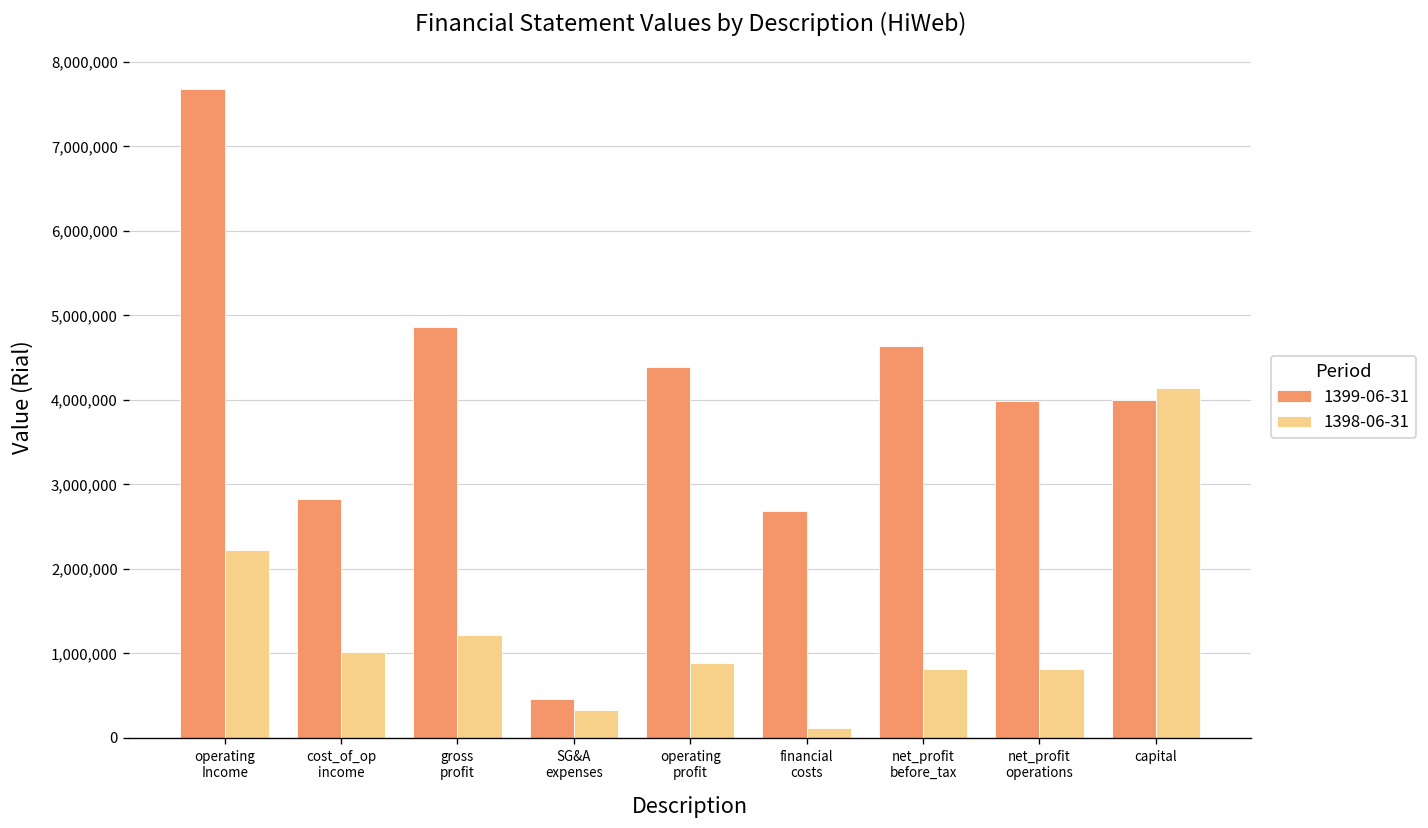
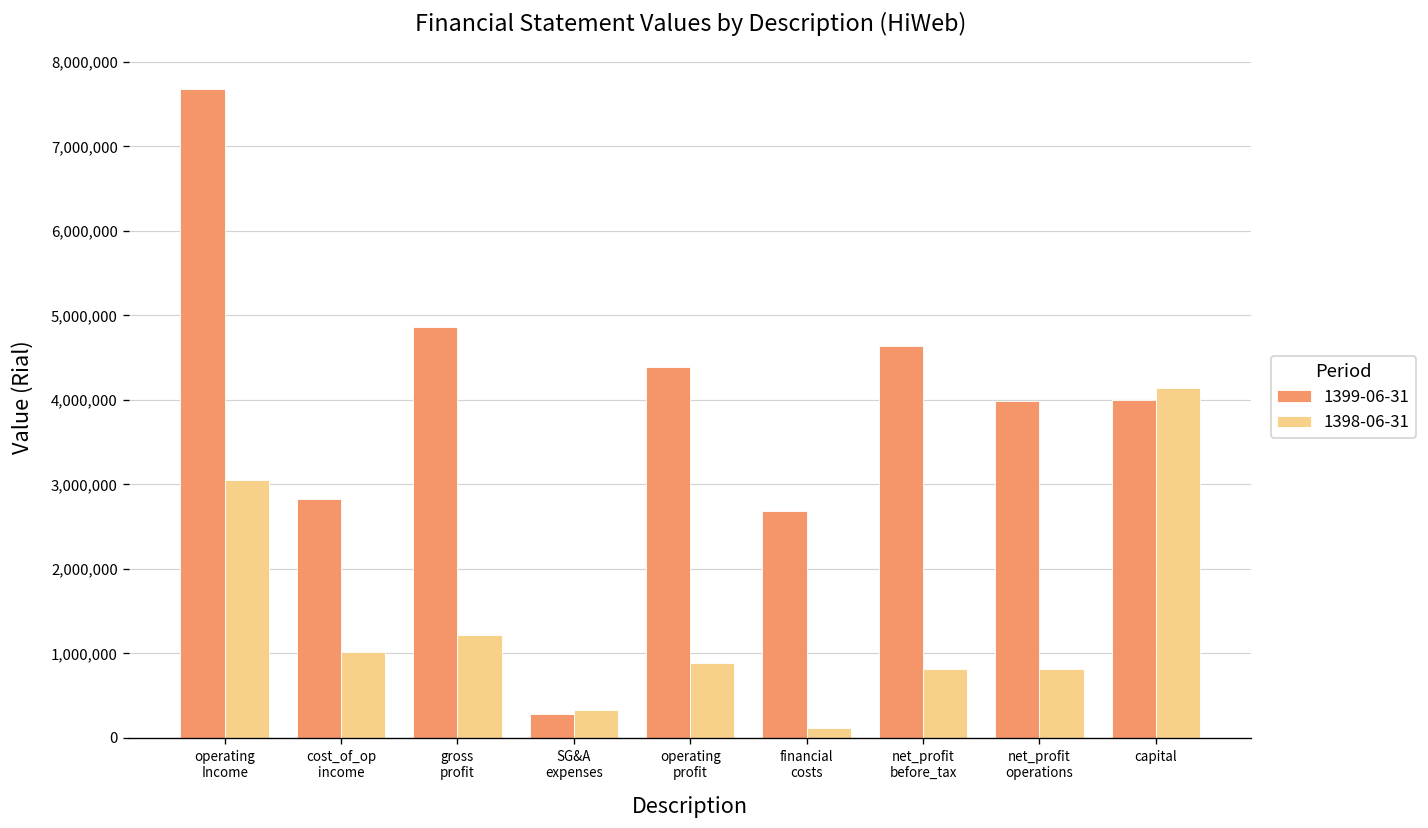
  {
    "1399-06-31": {
      "operating Income": "7,700,000",
      "cost_of_op income": "2,800,000",
      "gross profit": "4,900,000",
-     "SG&A expenses": "500,000",
+     "SG&A expenses": "300,000",
      "operating profit": "4,400,000",
      "financial costs": "2,700,000",
      "net_profit before_tax": "4,600,000",
      "net_profit operations": "4,000,000",
      "capital": "4,000,000"
    },
    "1398-06-31": {
-     "operating Income": "2,200,000",
+     "operating Income": "3,100,000",
      "cost_of_op income": "1,000,000",
      "gross profit": "1,200,000",
      "SG&A expenses": "300,000",
      "operating profit": "900,000",
      "financial costs": "100,000",
      "net_profit before_tax": "800,000",
      "net_profit operations": "800,000",
      "capital": "4,100,000"
    }
  }
